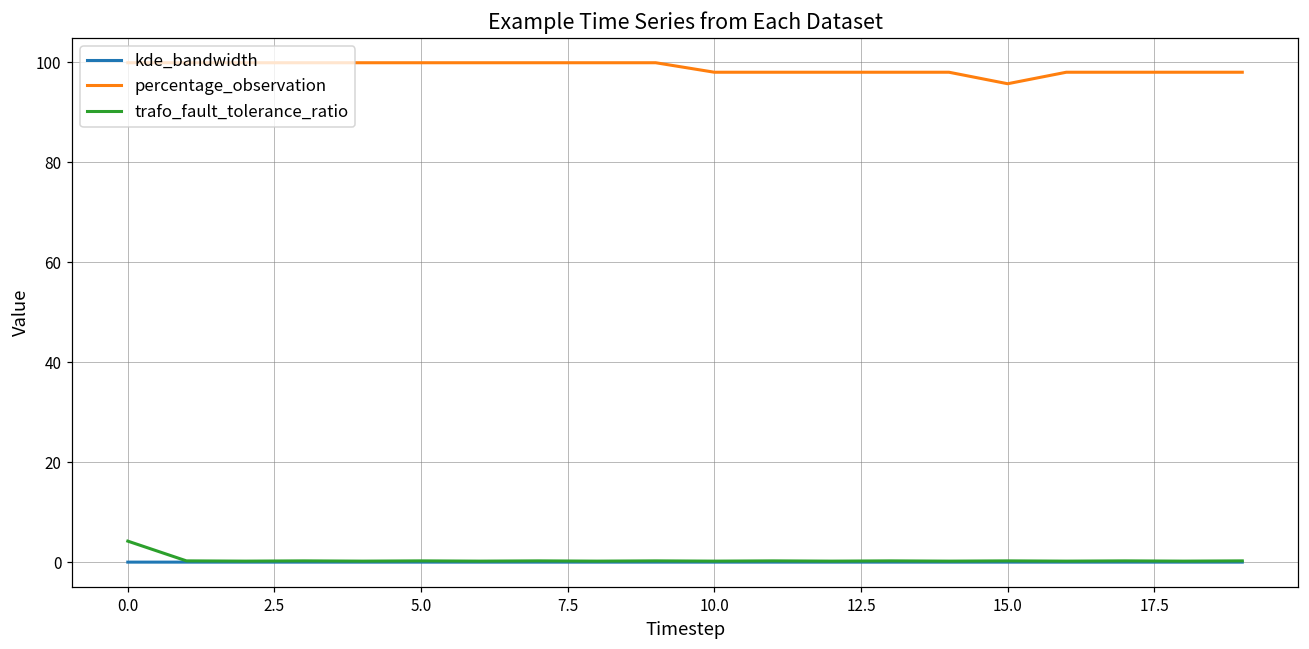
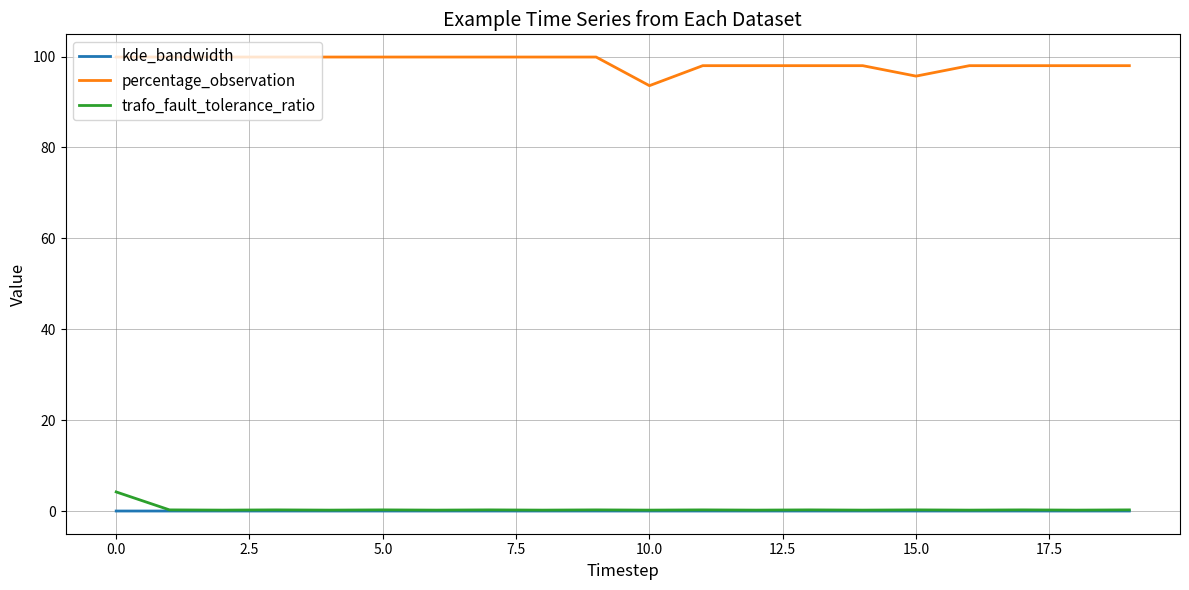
  {
    "kde_bandwidth": {
      "0.0": 0
    },
    "percentage_observation": {
      "5.0": 100,
-     "10.0": 98,
+     "10.0": 94,
      "15.0": 96
    },
    "trafo_fault_tolerance_ratio": {
      "0.0": 4
    }
  }
